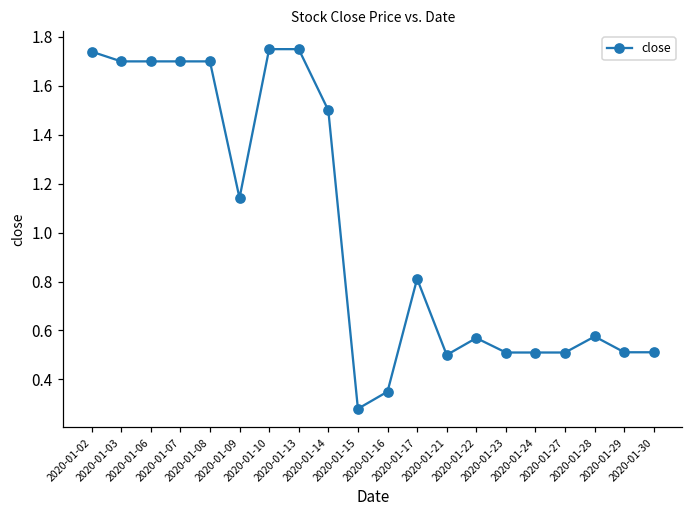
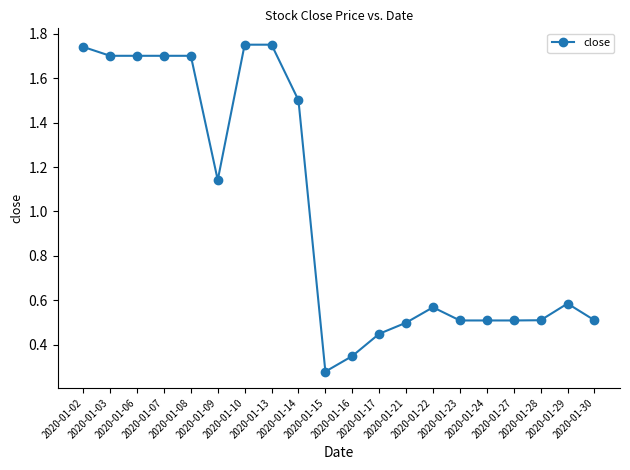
  {
    "2020-01-02": 1.74,
    "2020-01-03": 1.70,
    "2020-01-06": 1.70,
    "2020-01-07": 1.70,
    "2020-01-08": 1.70,
    "2020-01-09": 1.14,
    "2020-01-10": 1.75,
    "2020-01-13": 1.75,
    "2020-01-14": 1.50,
    "2020-01-15": 0.28,
    "2020-01-16": 0.35,
-   "2020-01-17": 0.81,
+   "2020-01-17": 0.45,
    "2020-01-21": 0.50,
    "2020-01-22": 0.57,
    "2020-01-23": 0.51,
    "2020-01-24": 0.51,
    "2020-01-27": 0.51,
-   "2020-01-28": 0.58,
-   "2020-01-29": 0.51,
+   "2020-01-28": 0.51,
+   "2020-01-29": 0.59,
    "2020-01-30": 0.51
  }
